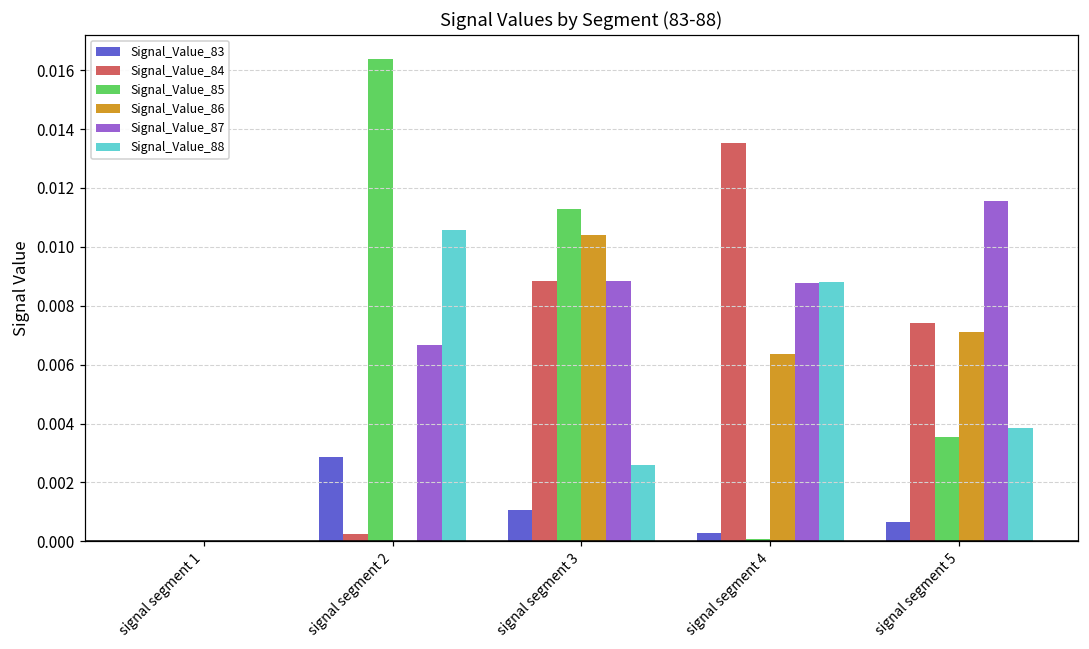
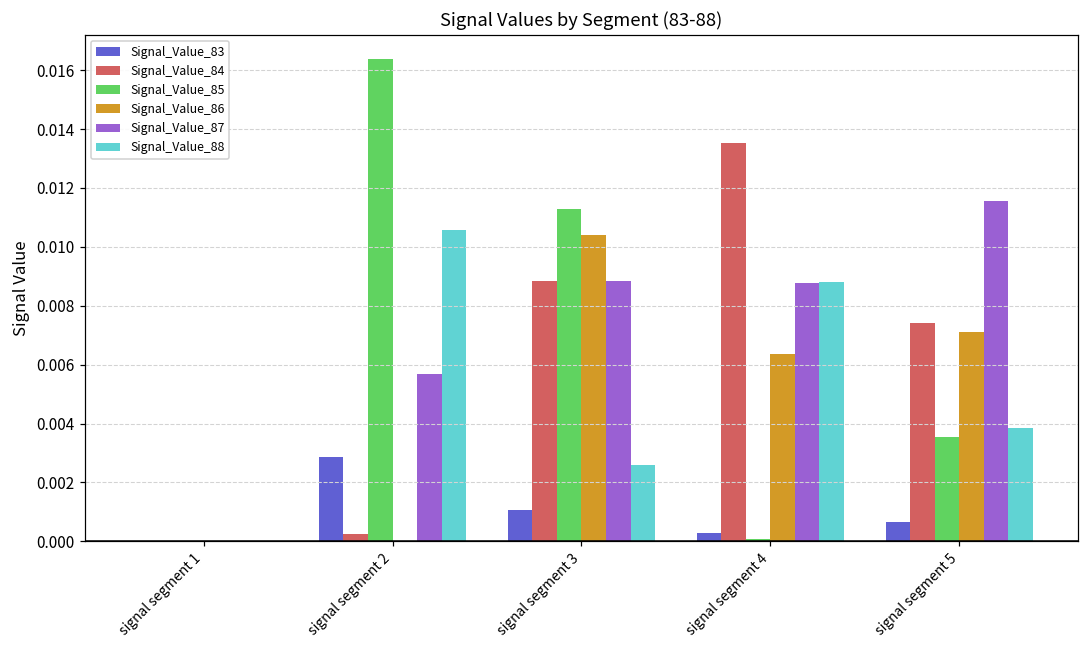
  {
    "Signal_Value_83": {
      "signal segment 1": 0.0000,
      "signal segment 2": 0.0029,
      "signal segment 3": 0.0011,
      "signal segment 4": 0.0003,
      "signal segment 5": 0.0007
    },
    "Signal_Value_84": {
      "signal segment 1": 0.0000,
      "signal segment 2": 0.0002,
      "signal segment 3": 0.0088,
      "signal segment 4": 0.0135,
      "signal segment 5": 0.0074
    },
    "Signal_Value_85": {
      "signal segment 1": 0.0000,
      "signal segment 2": 0.0164,
      "signal segment 3": 0.0113,
      "signal segment 5": 0.0035
    },
    "Signal_Value_86": {
      "signal segment 1": 0.0000,
      "signal segment 3": 0.0104,
      "signal segment 4": 0.0064,
      "signal segment 5": 0.0071
    },
    "Signal_Value_87": {
      "signal segment 1": 0.0000,
-     "signal segment 2": 0.0067,
+     "signal segment 2": 0.0057,
      "signal segment 3": 0.0088,
      "signal segment 4": 0.0088,
      "signal segment 5": 0.0116
    },
    "Signal_Value_88": {
      "signal segment 1": 0.0000,
      "signal segment 2": 0.0106,
      "signal segment 3": 0.0026,
      "signal segment 4": 0.0088,
      "signal segment 5": 0.0039
    }
  }
